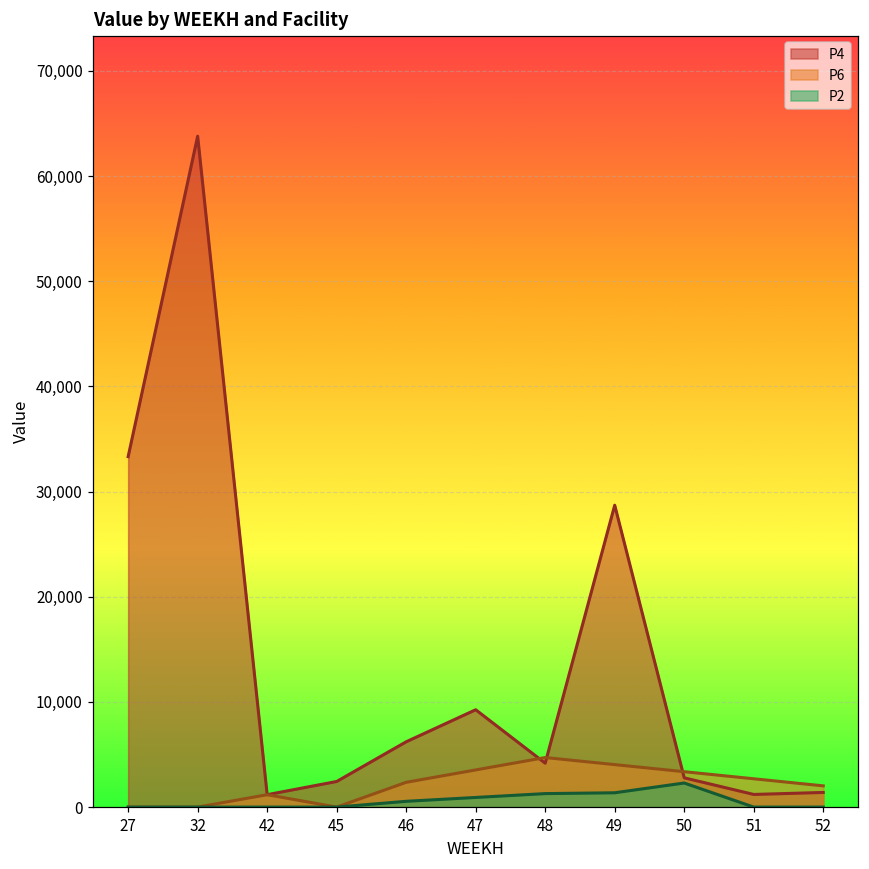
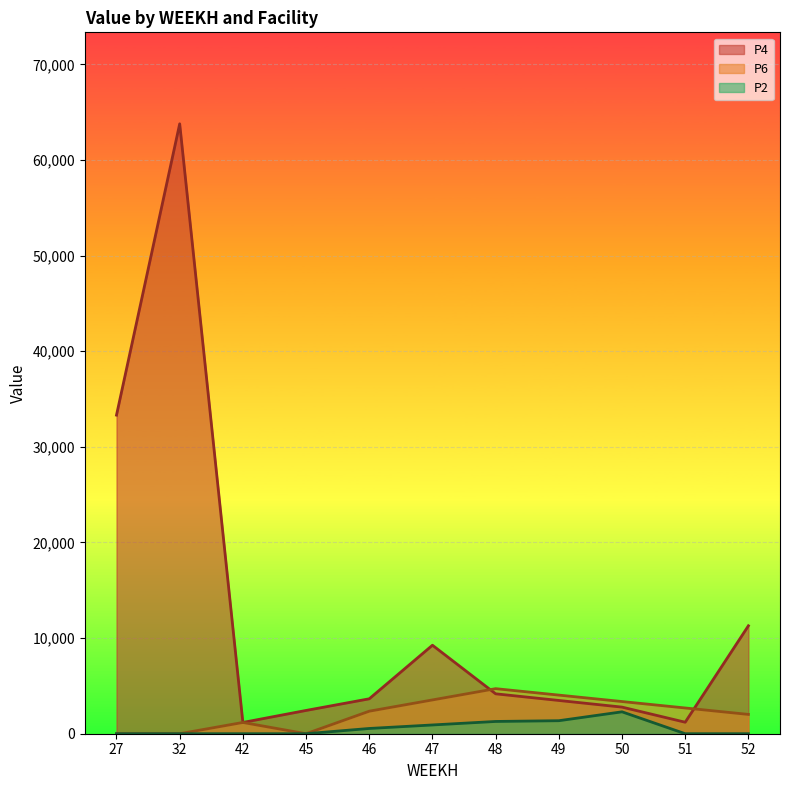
  {
    "P4": {
      "27": "33,000",
      "32": "64,000",
      "45": "2,000",
-     "46": "6,000",
+     "46": "4,000",
      "47": "9,000",
      "48": "4,000",
-     "49": "29,000",
+     "49": "3,000",
      "50": "3,000",
      "51": "1,000",
-     "52": "1,000"
+     "52": "11,000"
    },
    "P6": {
      "46": "2,000",
      "47": "4,000",
      "48": "5,000",
      "49": "4,000",
      "50": "3,000",
      "51": "3,000",
      "52": "2,000"
    },
    "P2": {
      "42": "0",
      "46": "1,000",
      "47": "1,000",
      "48": "1,000",
      "49": "1,000",
      "50": "2,000",
      "51": "0",
      "52": "0"
    }
  }
